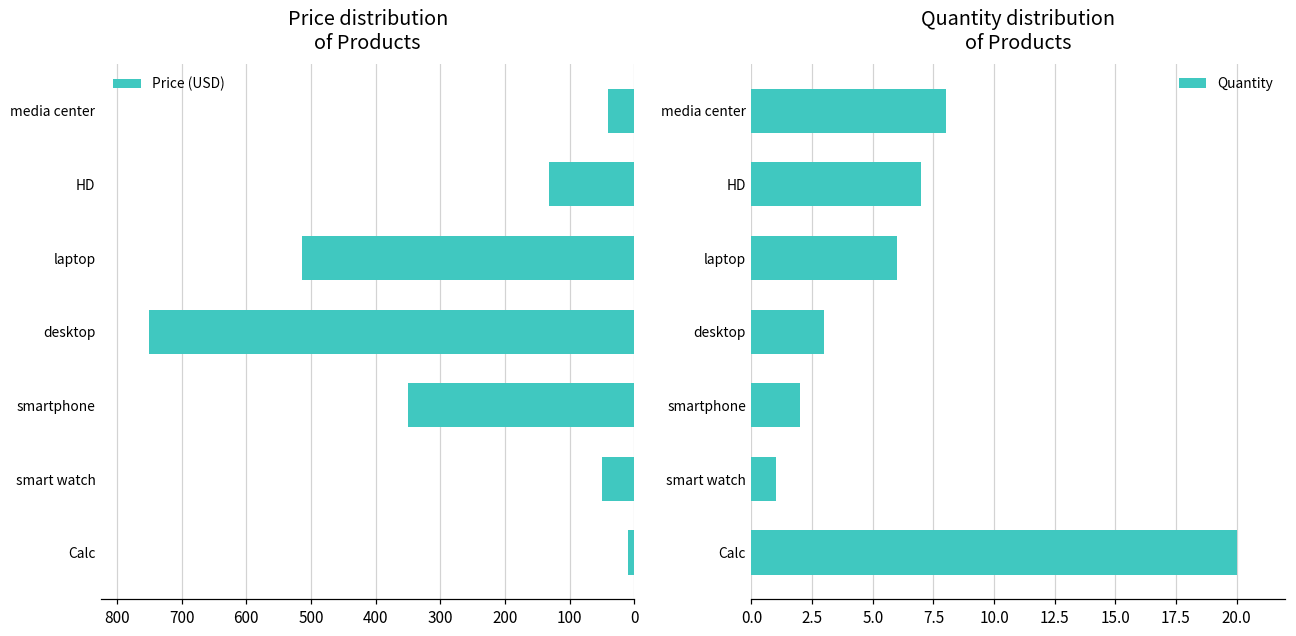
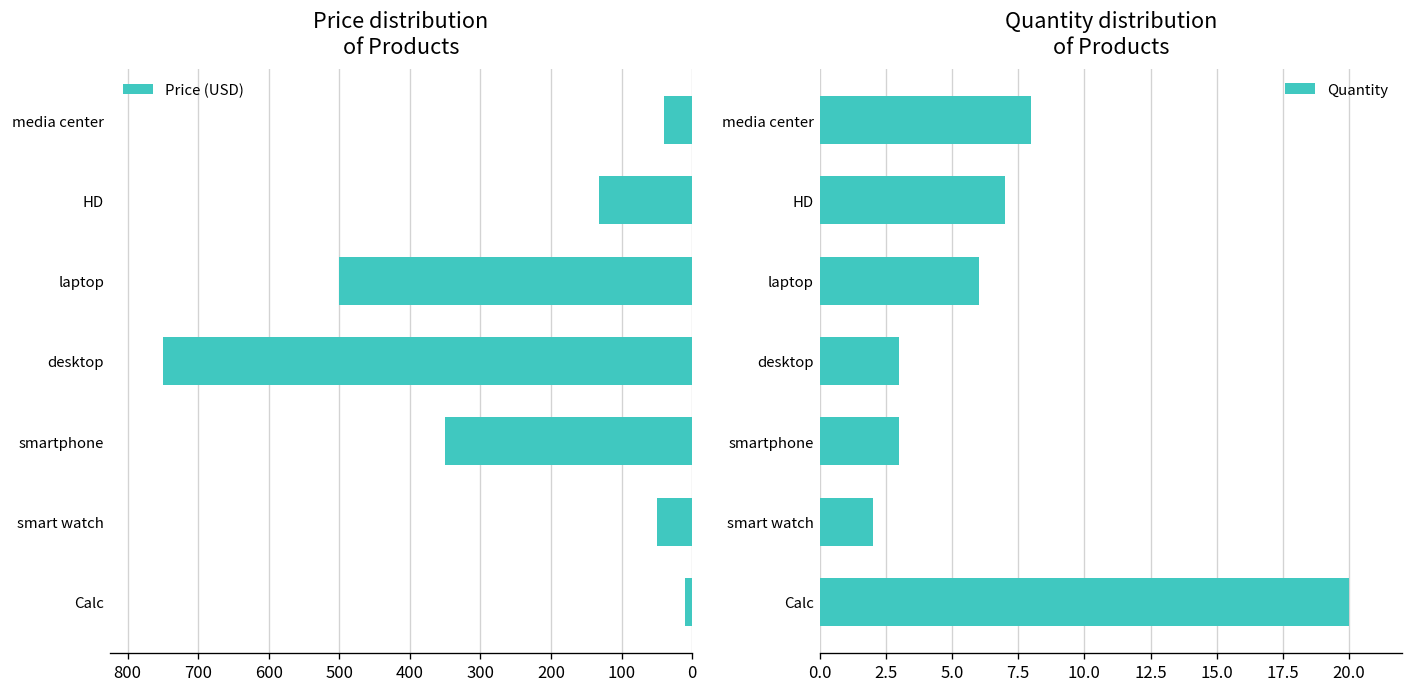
  {
    "Price distribution of Products": {
      "media center": 40,
      "HD": 130,
-     "laptop": 510,
+     "laptop": 500,
      "desktop": 750,
      "smartphone": 350,
      "smart watch": 50,
      "Calc": 10
    },
    "Quantity distribution of Products": {
      "media center": 8,
      "HD": 7,
      "laptop": 6,
      "desktop": 3,
-     "smartphone": 2,
-     "smart watch": 1,
+     "smartphone": 3,
+     "smart watch": 2,
      "Calc": 20
    }
  }
